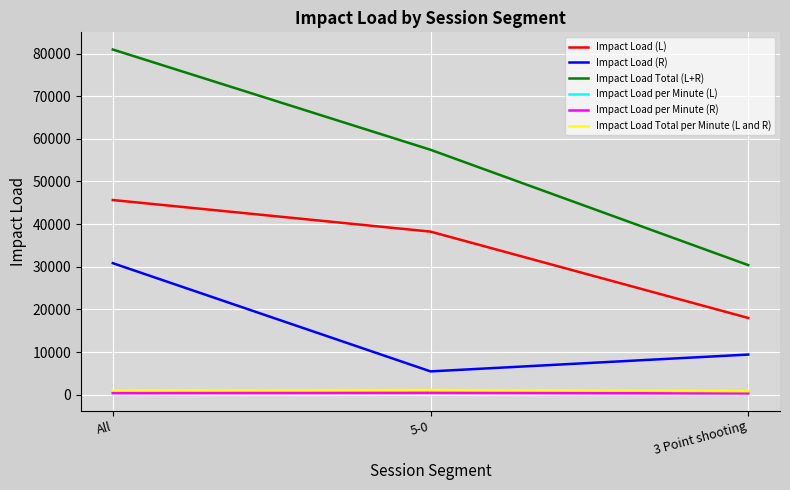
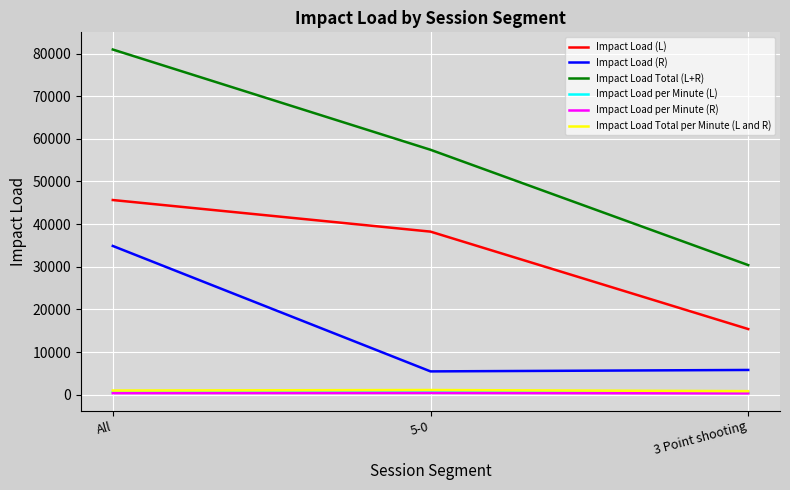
  {
    "Impact Load (L)": {
      "All": 46000,
      "5-0": 38000,
-     "3 Point shooting": 18000
+     "3 Point shooting": 15000
    },
    "Impact Load (R)": {
-     "All": 31000,
+     "All": 35000,
      "5-0": 5000,
-     "3 Point shooting": 9000
+     "3 Point shooting": 6000
    },
    "Impact Load Total (L+R)": {
      "All": 81000,
      "5-0": 57000,
      "3 Point shooting": 30000
    }
  }
